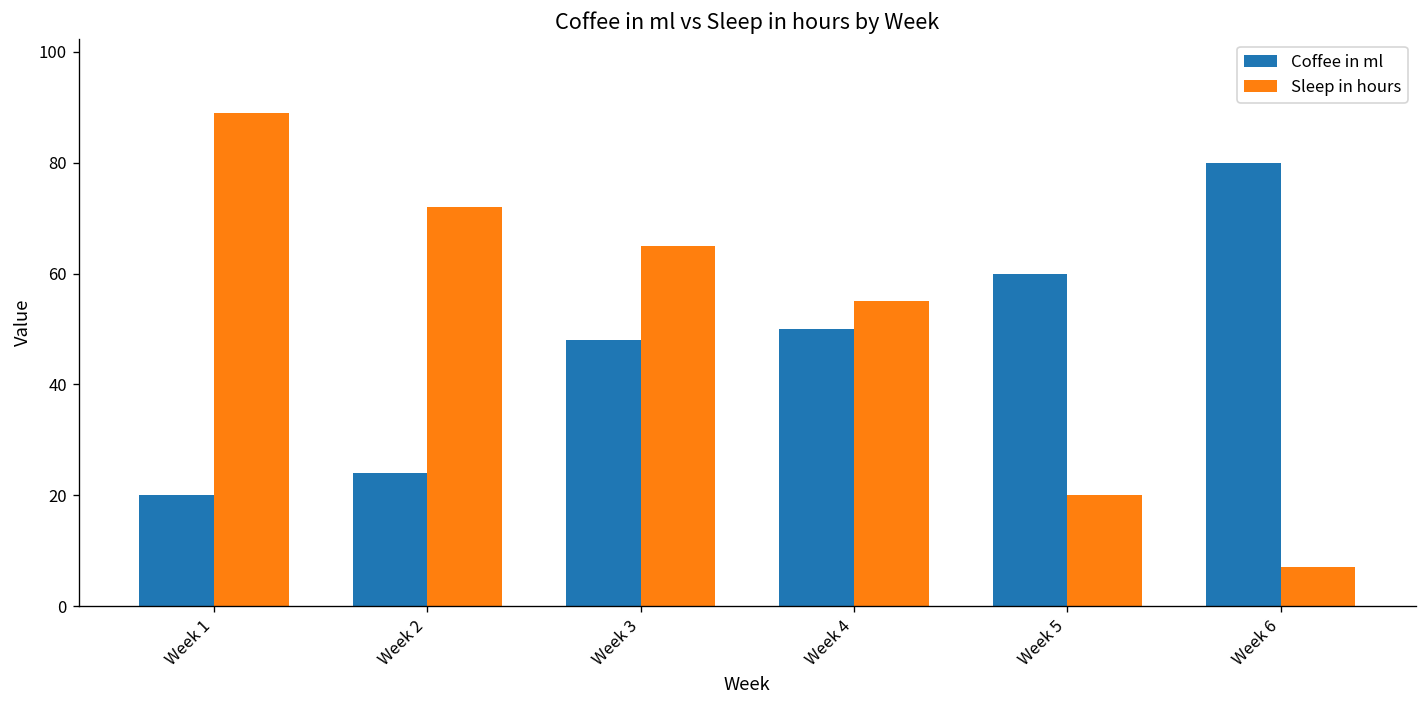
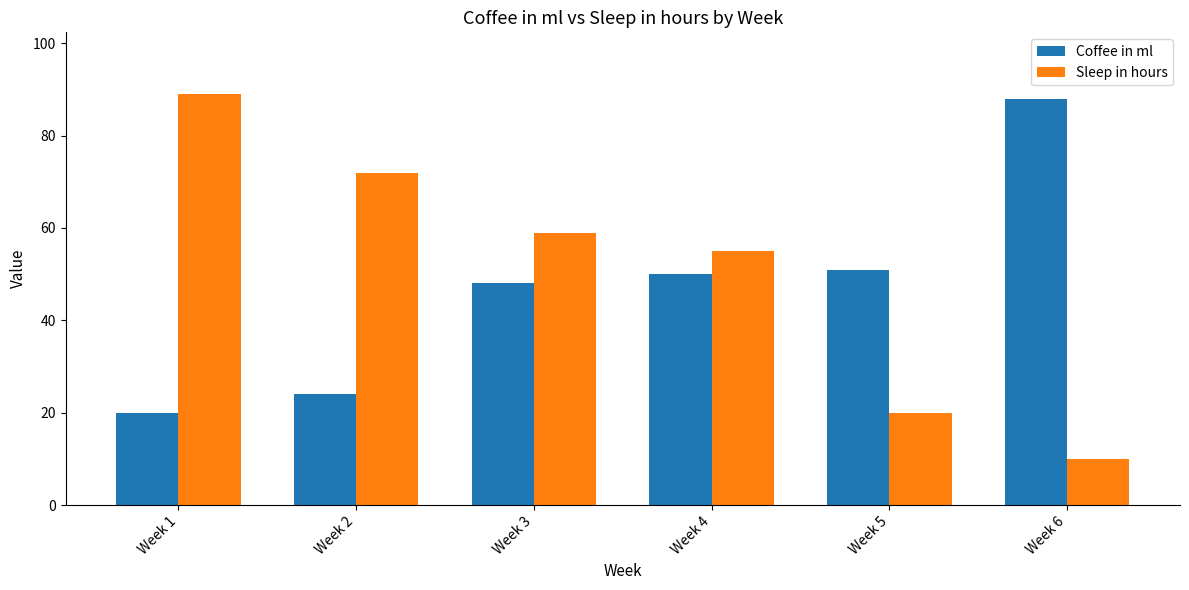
  {
    "Coffee in ml": {
      "Week 1": 20,
      "Week 2": 24,
      "Week 3": 48,
      "Week 4": 50,
-     "Week 5": 60,
-     "Week 6": 80
+     "Week 5": 51,
+     "Week 6": 88
    },
    "Sleep in hours": {
      "Week 1": 89,
      "Week 2": 72,
-     "Week 3": 65,
+     "Week 3": 59,
      "Week 4": 55,
      "Week 5": 20,
-     "Week 6": 7
+     "Week 6": 10
    }
  }
